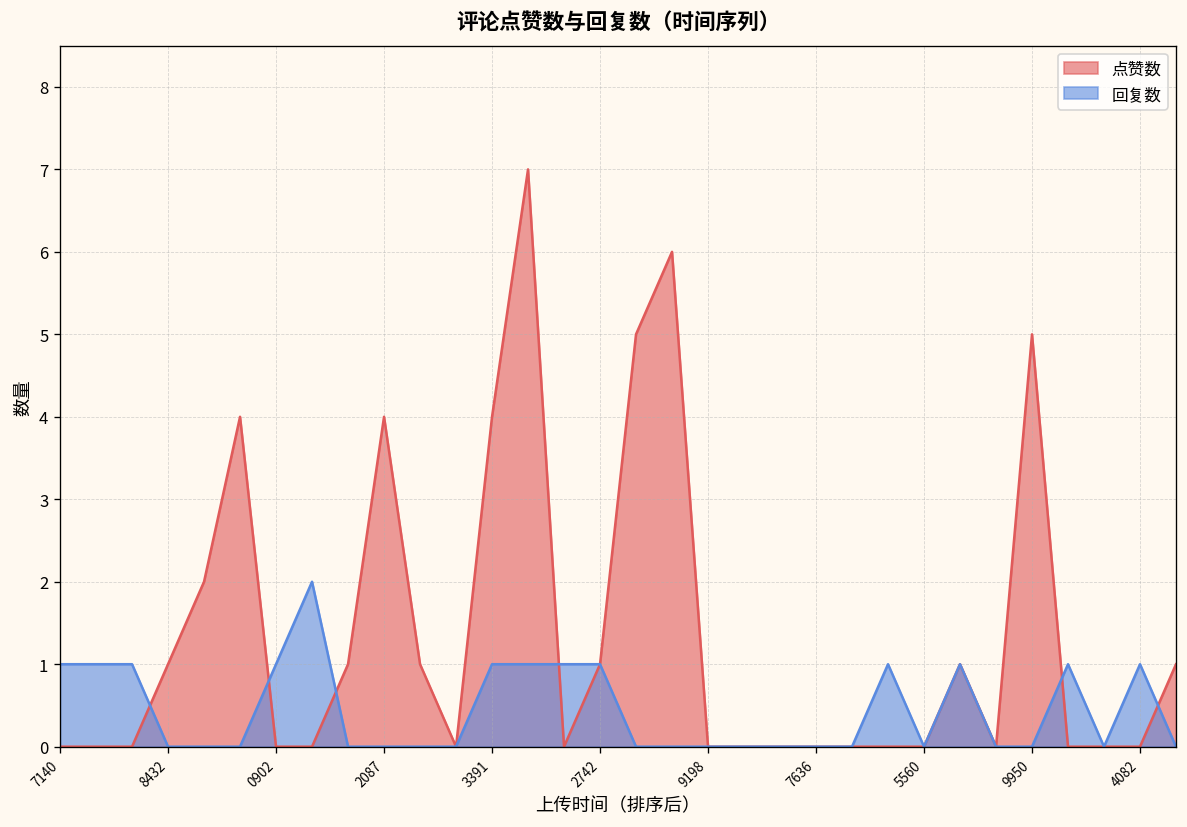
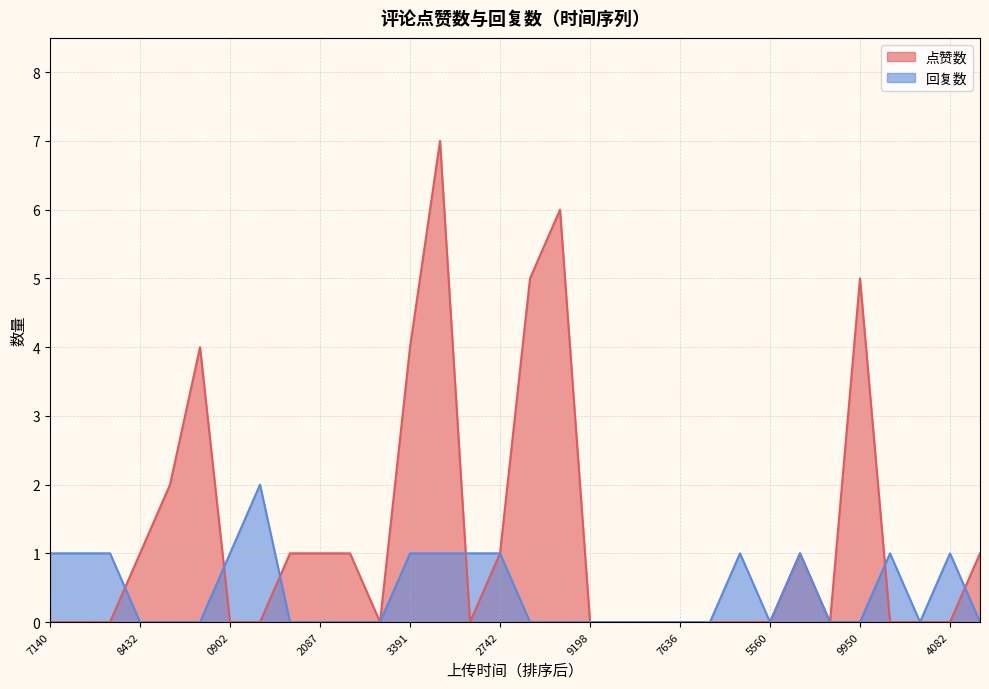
  {
    "点赞数": {
      "7140": 0,
      "8432": 1,
      "0902": 0,
-     "2087": 4,
+     "2087": 1,
      "3391": 4,
      "9950": 5,
      "4082": 0
    },
    "回复数": {
      "7140": 1,
      "8432": 0,
      "0902": 1,
      "2087": 0,
      "3391": 1,
      "9950": 0,
      "4082": 1
    }
  }
